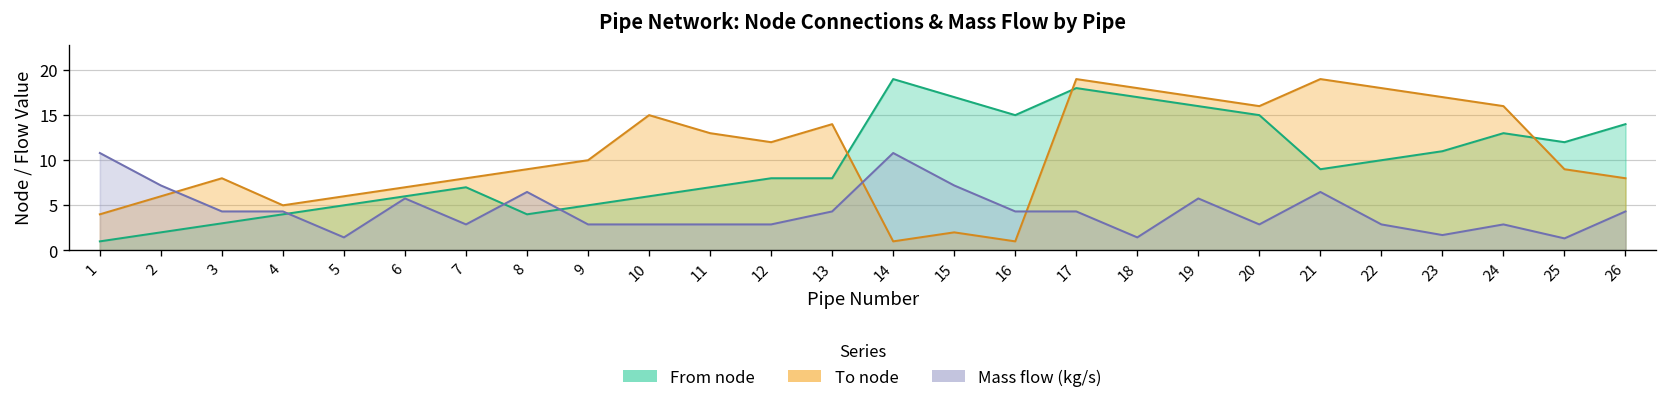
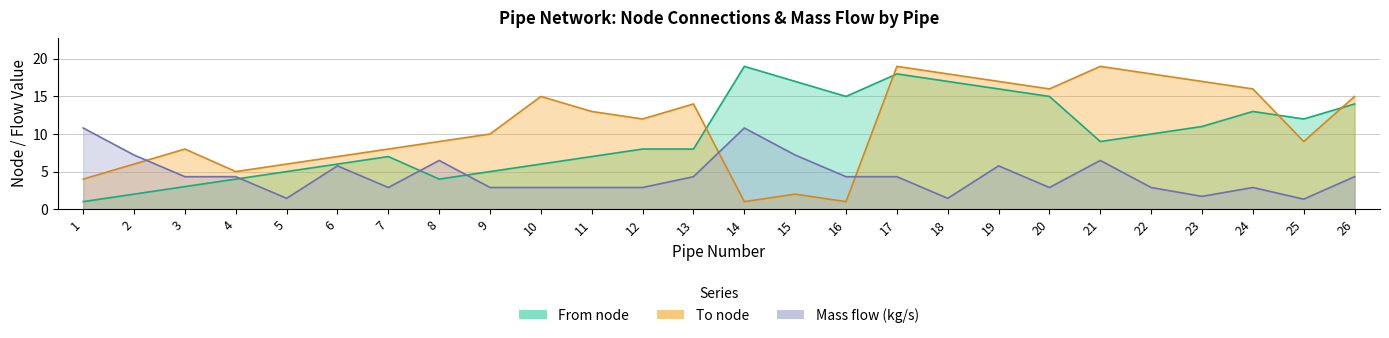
  {
    "From node": {
      "1": 1,
      "2": 2,
      "3": 3,
      "5": 5,
      "7": 7,
      "8": 4,
      "9": 5,
      "10": 6,
      "11": 7,
      "12": 8,
      "13": 8,
      "14": 19,
      "15": 17,
      "16": 15,
      "17": 18,
      "18": 17,
      "19": 16,
      "20": 15,
      "21": 9,
      "22": 10,
      "23": 11,
      "24": 13,
      "25": 12,
      "26": 14
    },
    "To node": {
      "1": 4,
      "2": 6,
      "3": 8,
      "4": 5,
      "5": 6,
      "6": 7,
      "7": 8,
      "8": 9,
      "9": 10,
      "10": 15,
      "11": 13,
      "12": 12,
      "13": 14,
      "14": 1,
      "15": 2,
      "16": 1,
      "17": 19,
      "18": 18,
      "19": 17,
      "20": 16,
      "21": 19,
      "22": 18,
      "23": 17,
      "24": 16,
      "25": 9,
-     "26": 8
+     "26": 15
    },
    "Mass flow (kg/s)": {
      "1": 11,
      "2": 7,
      "3": 4,
      "5": 1,
      "7": 3,
      "8": 6,
      "9": 3,
      "10": 3,
      "11": 3,
      "12": 3,
      "13": 4,
      "14": 11,
      "15": 7,
      "16": 4,
      "17": 4,
      "18": 1,
      "19": 6,
      "20": 3,
      "21": 6,
      "22": 3,
      "23": 2,
      "24": 3,
      "25": 1,
      "26": 4
    }
  }
